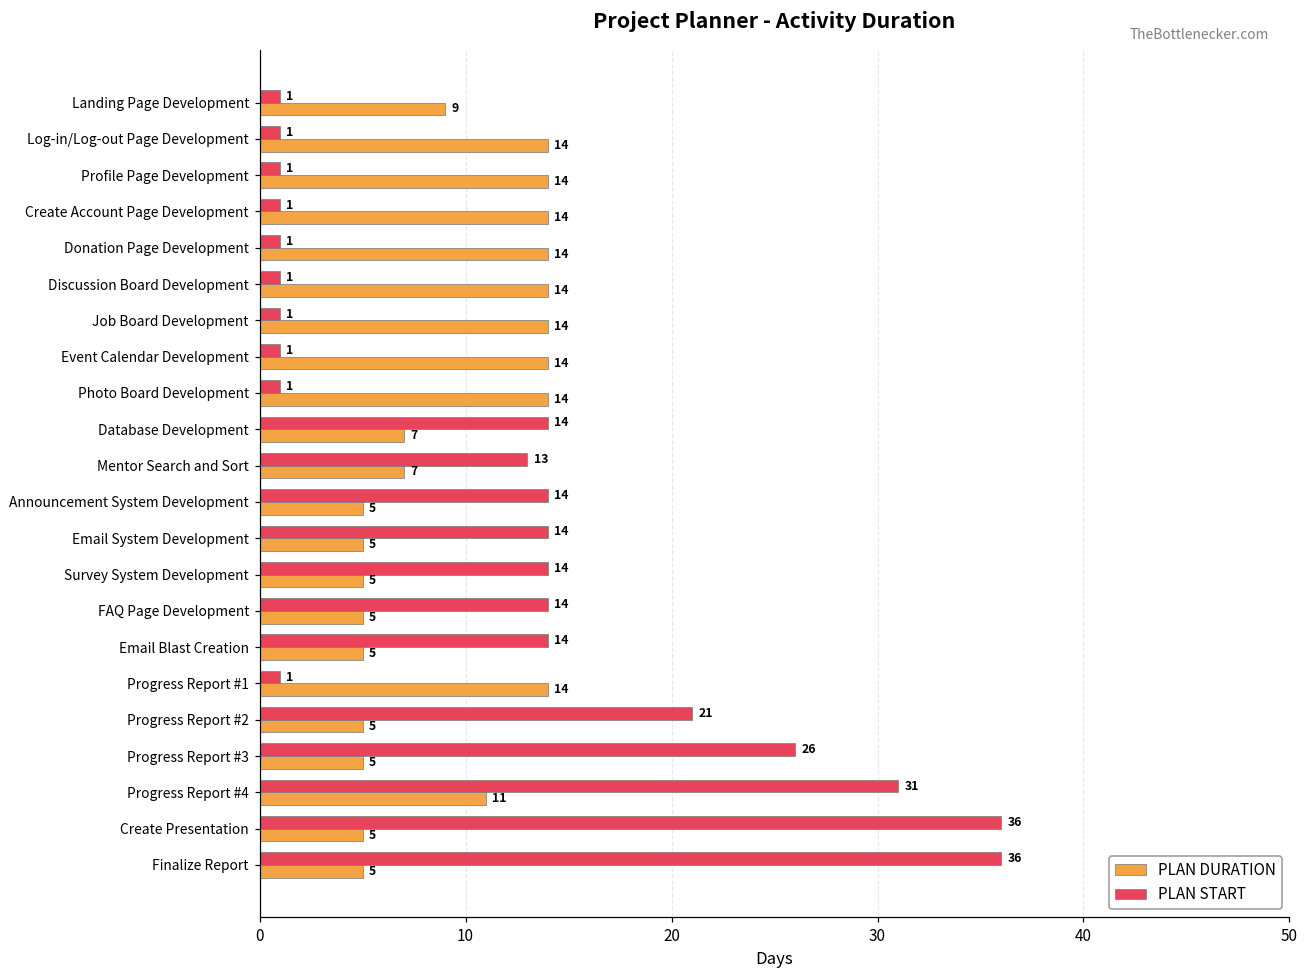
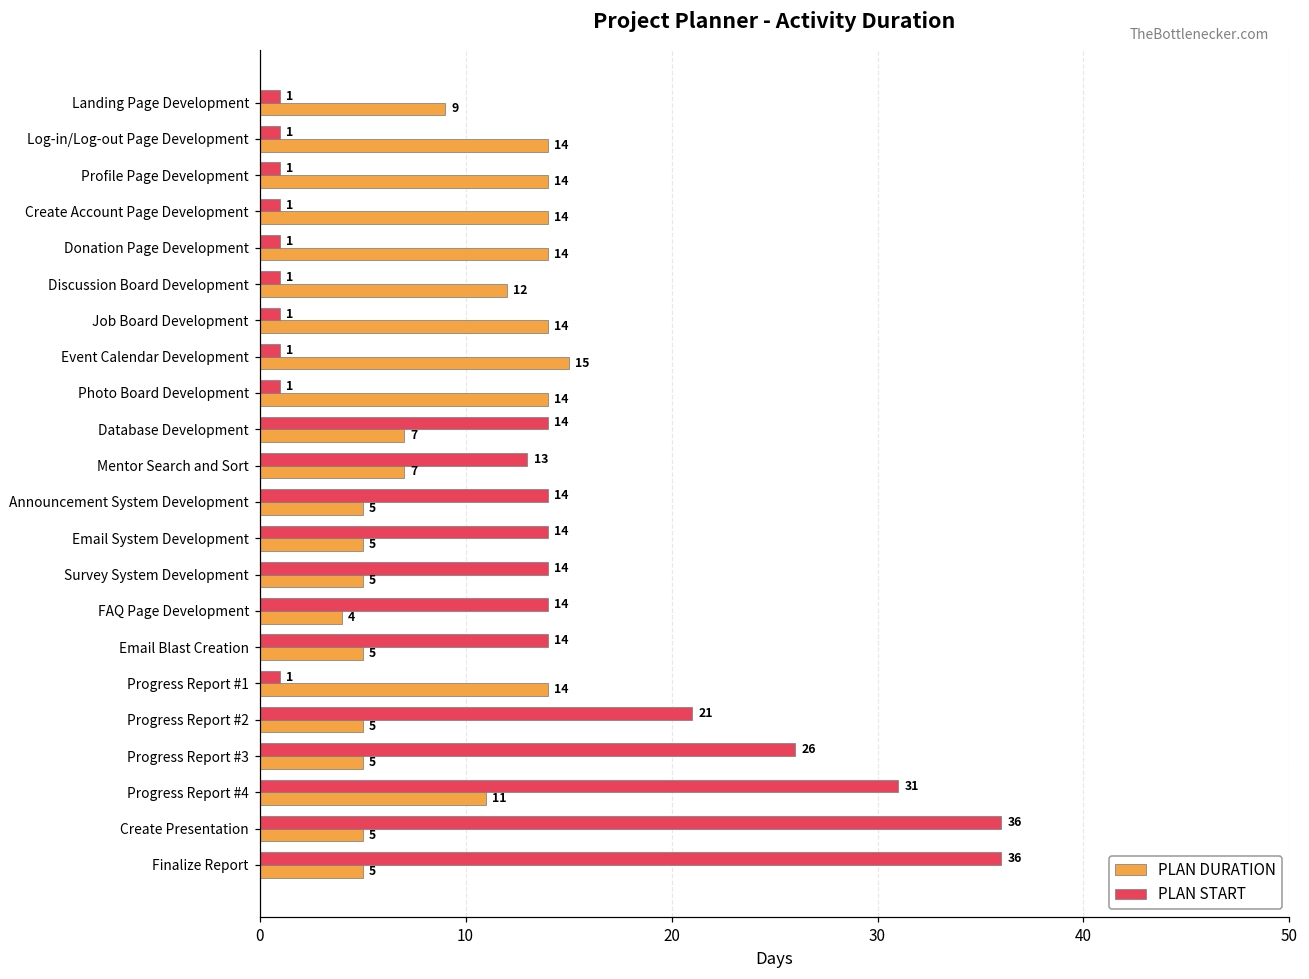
  {
    "PLAN DURATION": {
      "Landing Page Development": 9,
      "Log-in/Log-out Page Development": 14,
      "Profile Page Development": 14,
      "Create Account Page Development": 14,
      "Donation Page Development": 14,
-     "Discussion Board Development": 14,
+     "Discussion Board Development": 12,
      "Job Board Development": 14,
-     "Event Calendar Development": 14,
+     "Event Calendar Development": 15,
      "Photo Board Development": 14,
      "Database Development": 7,
      "Mentor Search and Sort": 7,
      "Announcement System Development": 5,
      "Email System Development": 5,
      "Survey System Development": 5,
-     "FAQ Page Development": 5,
+     "FAQ Page Development": 4,
      "Email Blast Creation": 5,
      "Progress Report #1": 14,
      "Progress Report #2": 5,
      "Progress Report #3": 5,
      "Progress Report #4": 11,
      "Create Presentation": 5,
      "Finalize Report": 5
    },
    "PLAN START": {
      "Landing Page Development": 1,
      "Log-in/Log-out Page Development": 1,
      "Profile Page Development": 1,
      "Create Account Page Development": 1,
      "Donation Page Development": 1,
      "Discussion Board Development": 1,
      "Job Board Development": 1,
      "Event Calendar Development": 1,
      "Photo Board Development": 1,
      "Database Development": 14,
      "Mentor Search and Sort": 13,
      "Announcement System Development": 14,
      "Email System Development": 14,
      "Survey System Development": 14,
      "FAQ Page Development": 14,
      "Email Blast Creation": 14,
      "Progress Report #1": 1,
      "Progress Report #2": 21,
      "Progress Report #3": 26,
      "Progress Report #4": 31,
      "Create Presentation": 36,
      "Finalize Report": 36
    }
  }
